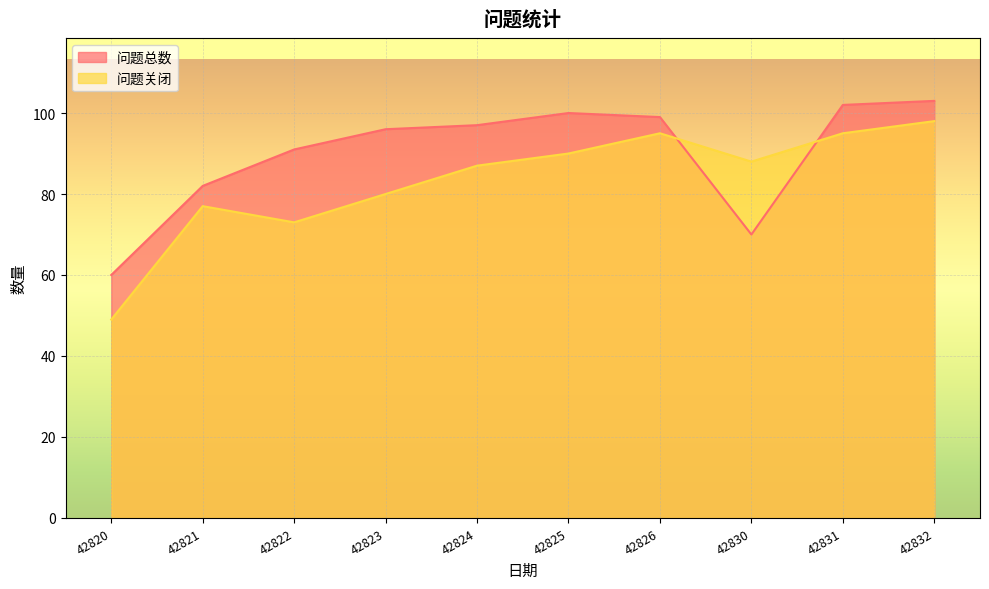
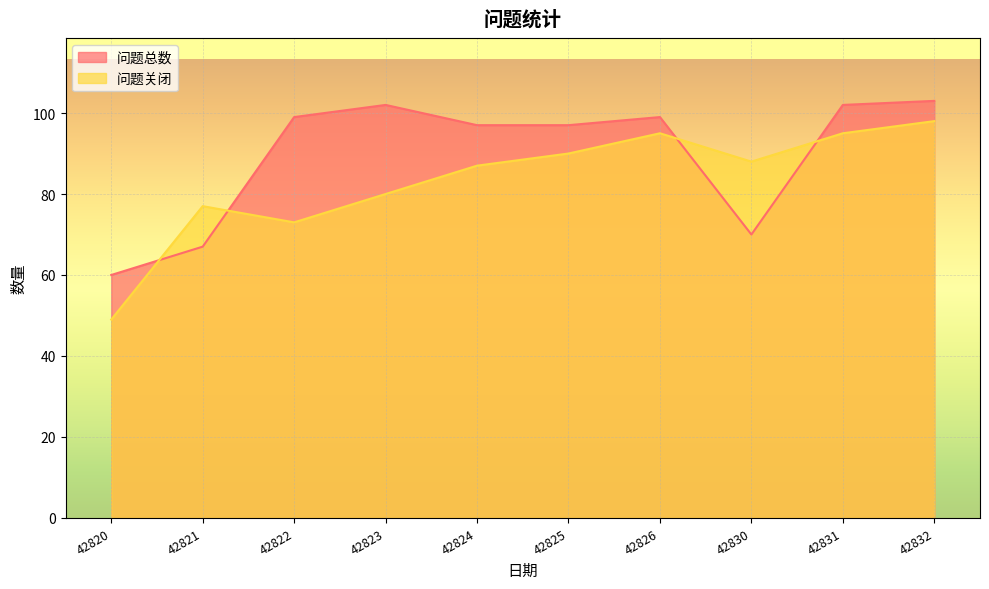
  {
    "问题总数": {
      "42820": 60,
-     "42821": 82,
-     "42822": 91,
-     "42823": 96,
+     "42821": 67,
+     "42822": 99,
+     "42823": 102,
      "42824": 97,
-     "42825": 100,
+     "42825": 97,
      "42826": 99,
      "42830": 70,
      "42831": 102,
      "42832": 103
    },
    "问题关闭": {
      "42820": 49,
      "42821": 77,
      "42822": 73,
      "42823": 80,
      "42824": 87,
      "42825": 90,
      "42826": 95,
      "42830": 88,
      "42831": 95,
      "42832": 98
    }
  }
